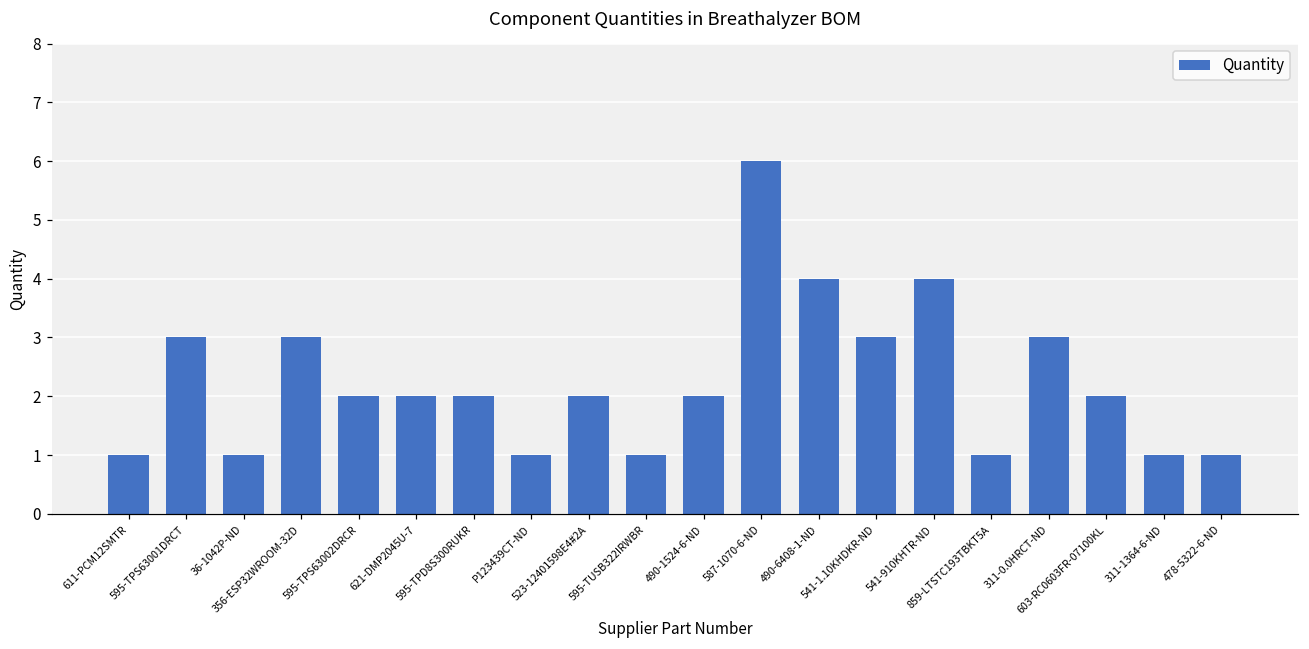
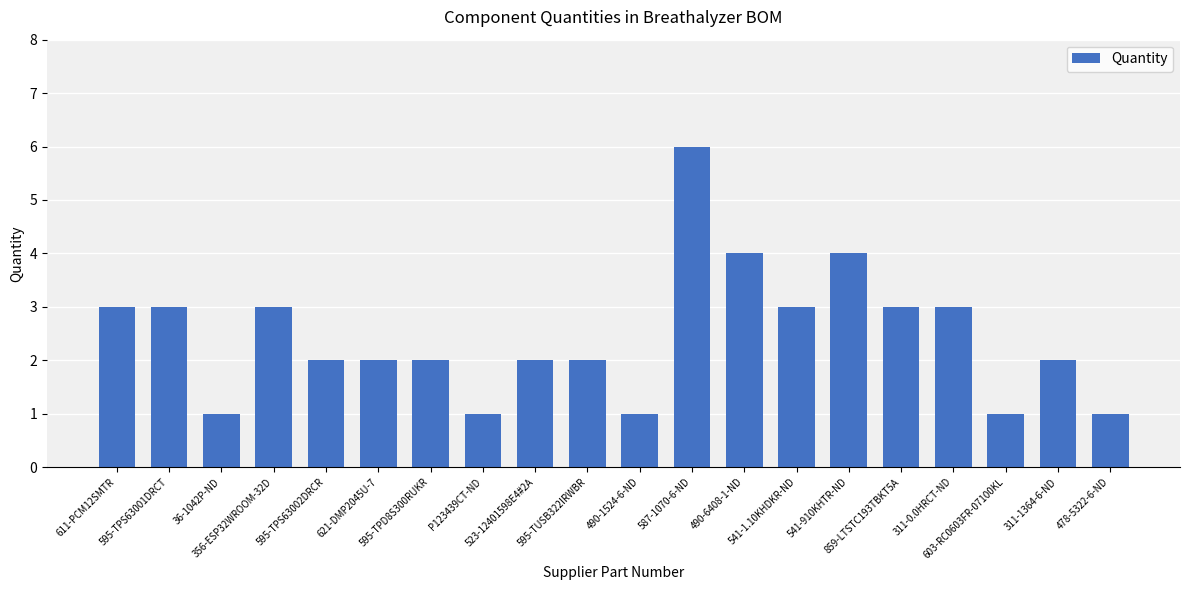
  {
-   "611-PCM12SMTR": 1,
+   "611-PCM12SMTR": 3,
    "595-TPS63001DRCT": 3,
    "36-1042P-ND": 1,
    "356-ESP32WROOM-32D": 3,
    "595-TPS63002DRCR": 2,
    "621-DMP2045U-7": 2,
    "595-TPD8S300RUKR": 2,
    "P123439CT-ND": 1,
    "523-12401598E4#2A": 2,
-   "595-TUSB322IRWBR": 1,
-   "490-1524-6-ND": 2,
+   "595-TUSB322IRWBR": 2,
+   "490-1524-6-ND": 1,
    "587-1070-6-ND": 6,
    "490-6408-1-ND": 4,
    "541-1.10KHDKR-ND": 3,
    "541-910KHTR-ND": 4,
-   "859-LTSTC193TBKT5A": 1,
+   "859-LTSTC193TBKT5A": 3,
    "311-0.0HRCT-ND": 3,
-   "603-RC0603FR-07100KL": 2,
-   "311-1364-6-ND": 1,
+   "603-RC0603FR-07100KL": 1,
+   "311-1364-6-ND": 2,
    "478-5322-6-ND": 1
  }
